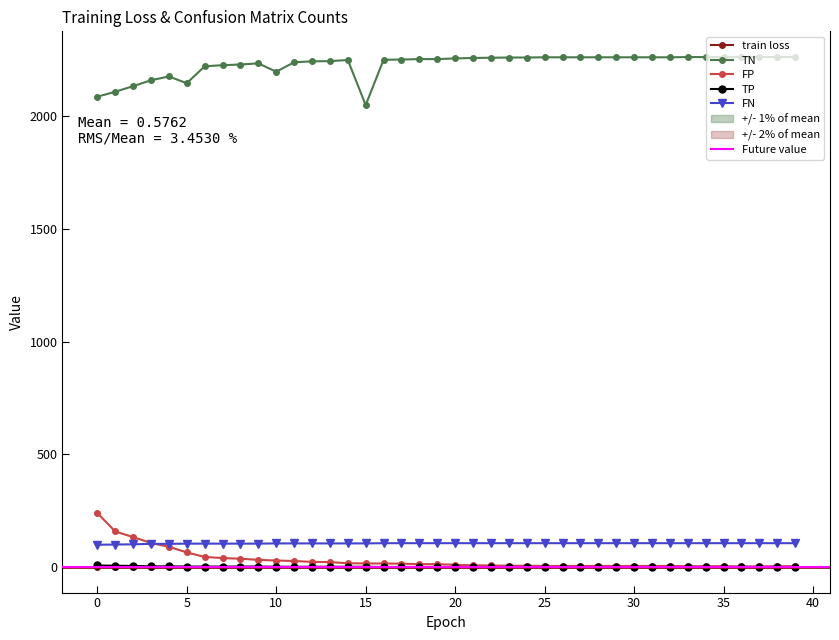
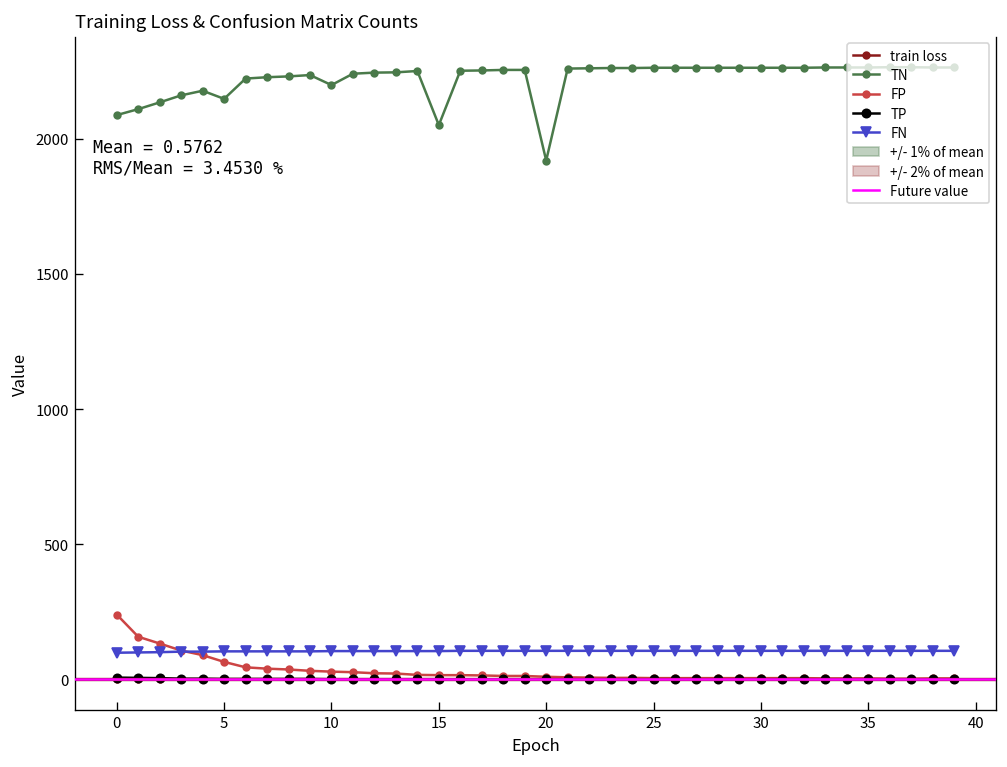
  {
    "TN": {
      "5": 2150,
      "10": 2200,
      "15": 2050,
-     "20": 2260,
+     "20": 1920,
      "25": 2260,
      "30": 2260
    },
    "FP": {
      "0": 240,
      "5": 70,
      "10": 30,
      "15": 20
    },
    "FN": {
      "0": 100,
      "5": 100,
      "10": 110,
      "15": 110,
      "20": 110,
      "25": 110,
      "30": 110,
      "35": 110
    }
  }
